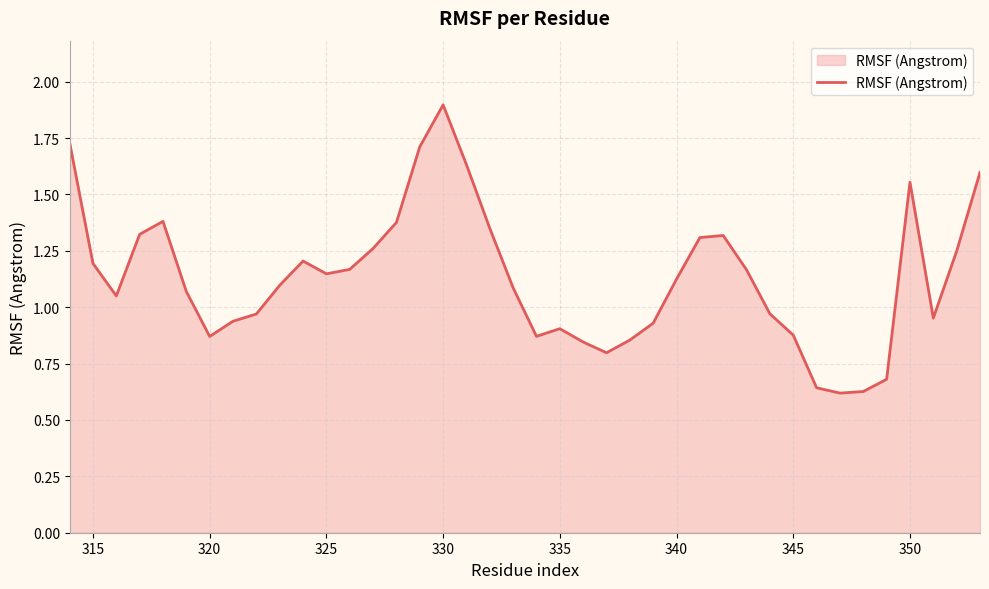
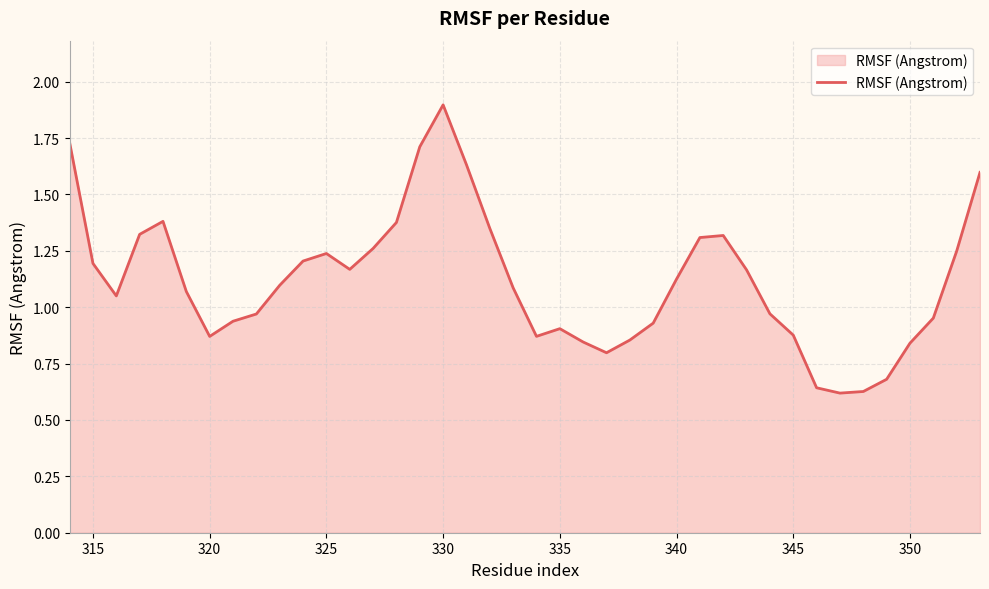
  {
    "315": 1.19,
    "320": 0.87,
-   "325": 1.15,
+   "325": 1.24,
    "330": 1.90,
    "335": 0.90,
    "340": 1.12,
    "345": 0.88,
-   "350": 1.55
+   "350": 0.84
  }
